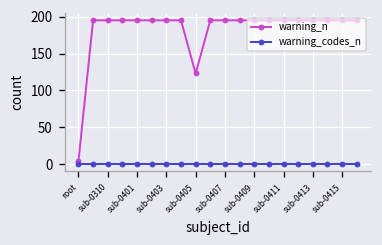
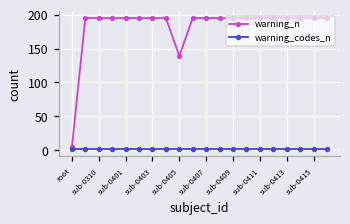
  {
    "warning_n": {
      "sub-0310": 200,
      "sub-0401": 200,
      "sub-0403": 200,
-     "sub-0405": 120,
+     "sub-0405": 140,
      "sub-0407": 200
    },
    "warning_codes_n": {
      "sub-0310": 0,
      "sub-0401": 0,
      "sub-0403": 0,
      "sub-0405": 0,
      "sub-0407": 0,
      "sub-0409": 0,
      "sub-0411": 0,
      "sub-0413": 0,
      "sub-0415": 0
    }
  }
